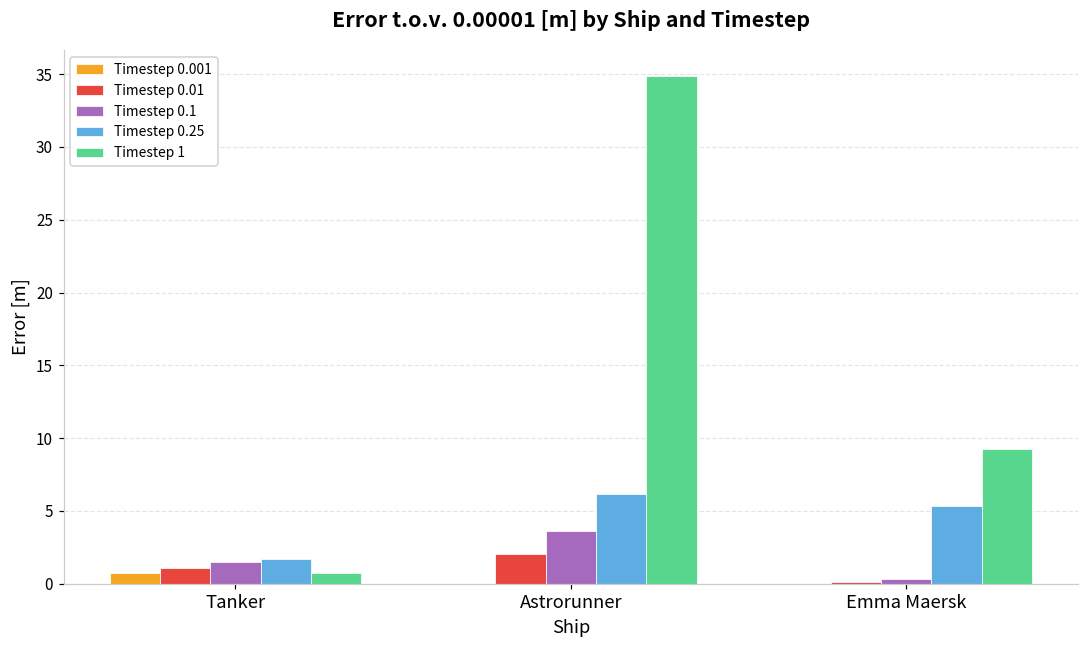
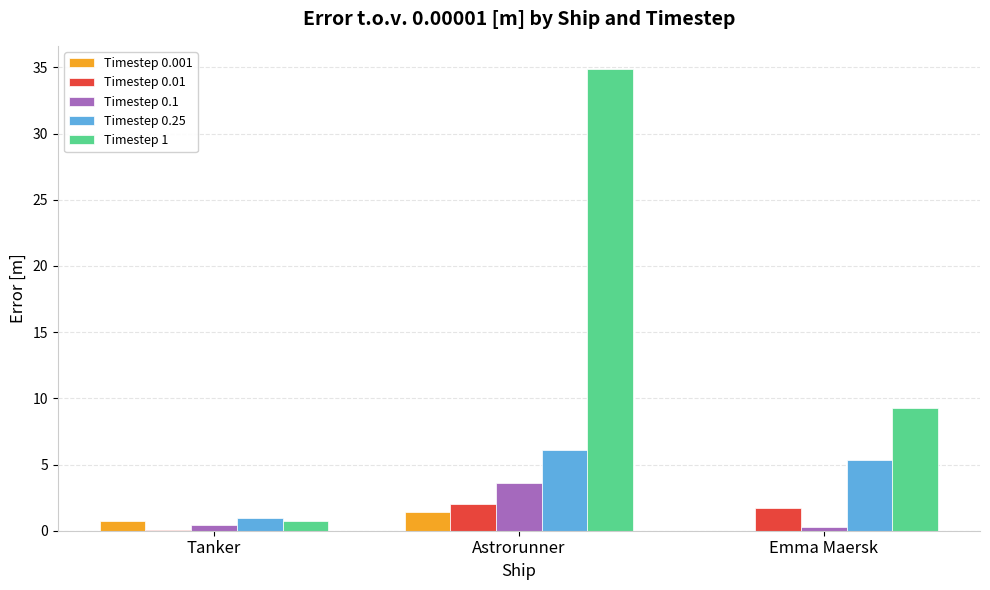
  {
    "Timestep 0.001": {
      "Tanker": 0.8,
-     "Astrorunner": 0.0
+     "Astrorunner": 1.4
    },
    "Timestep 0.01": {
-     "Tanker": 1.1,
+     "Tanker": 0.0,
      "Astrorunner": 2.0,
-     "Emma Maersk": 0.1
+     "Emma Maersk": 1.7
    },
    "Timestep 0.1": {
-     "Tanker": 1.5,
+     "Tanker": 0.4,
      "Astrorunner": 3.6,
      "Emma Maersk": 0.3
    },
    "Timestep 0.25": {
-     "Tanker": 1.7,
+     "Tanker": 0.9,
      "Astrorunner": 6.1,
      "Emma Maersk": 5.4
    },
    "Timestep 1": {
      "Tanker": 0.8,
      "Astrorunner": 34.9,
      "Emma Maersk": 9.2
    }
  }
